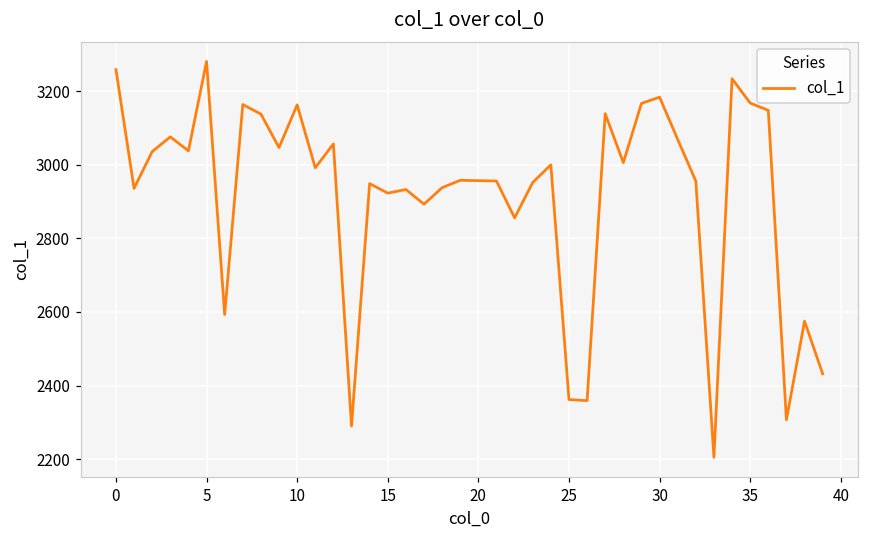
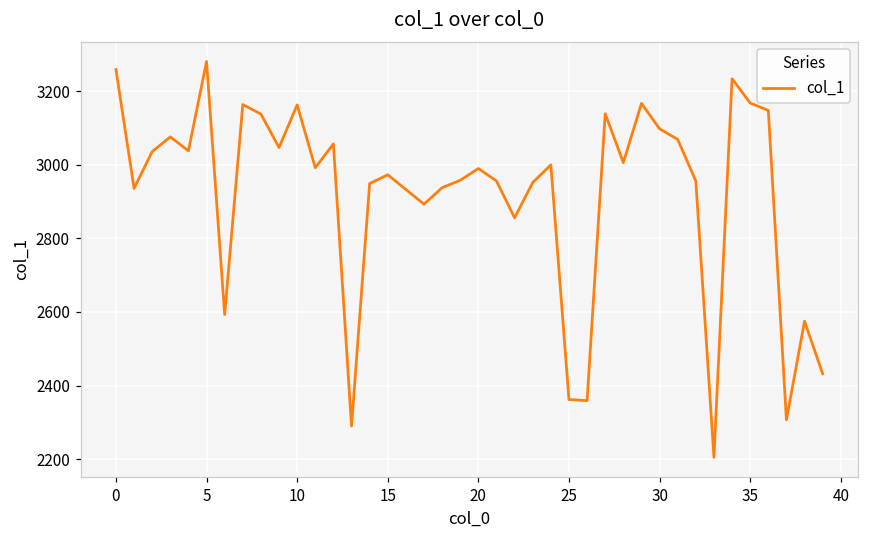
  {
    "0": 3260,
    "5": 3280,
    "10": 3160,
-   "15": 2920,
-   "20": 2960,
+   "15": 2970,
+   "20": 2990,
    "25": 2360,
-   "30": 3180,
+   "30": 3100,
    "35": 3170
  }
